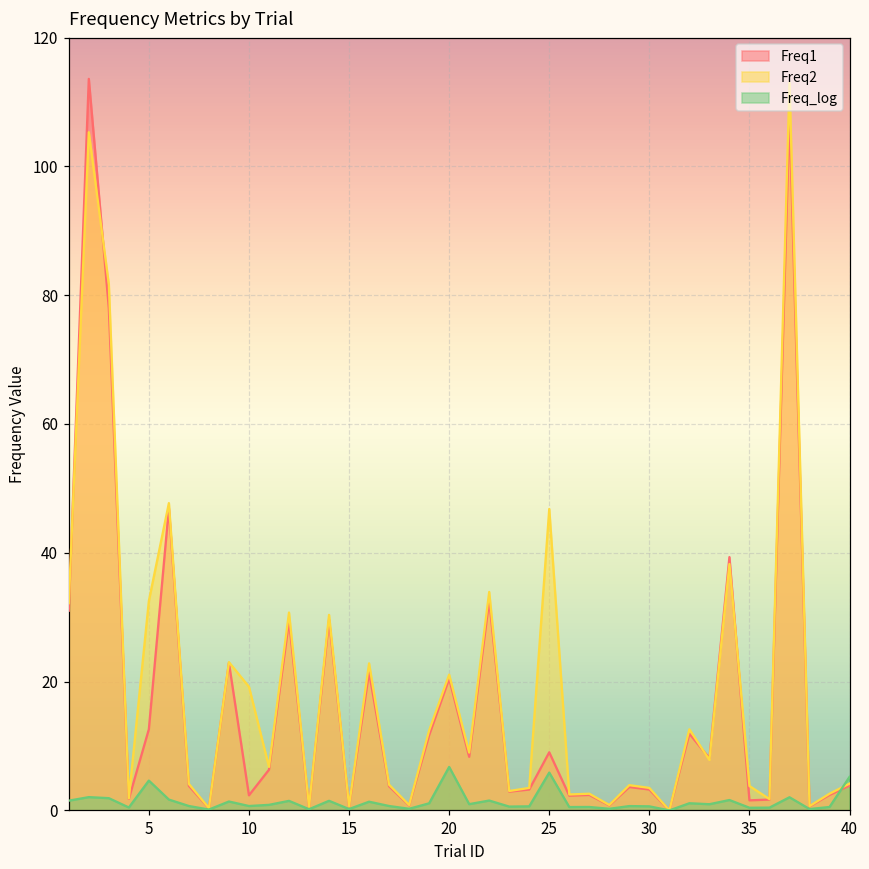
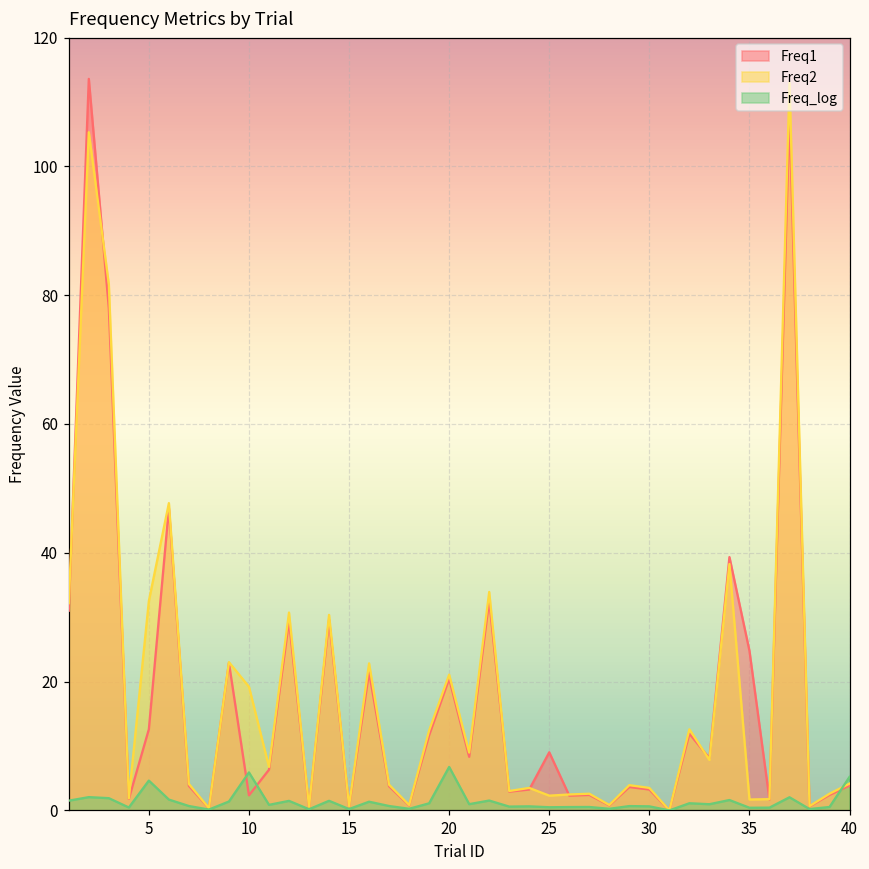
  {
    "Freq1": {
      "5": 13,
      "10": 2,
      "20": 20,
      "25": 9,
-     "35": 2
+     "35": 25
    },
    "Freq2": {
      "5": 33,
      "10": 19,
      "20": 21,
-     "25": 47,
-     "35": 4
+     "25": 2,
+     "35": 2
    },
    "Freq_log": {
      "5": 5,
-     "10": 1,
+     "10": 6,
      "20": 7,
-     "25": 6,
+     "25": 0,
      "30": 1,
      "35": 0,
      "40": 5
    }
  }
